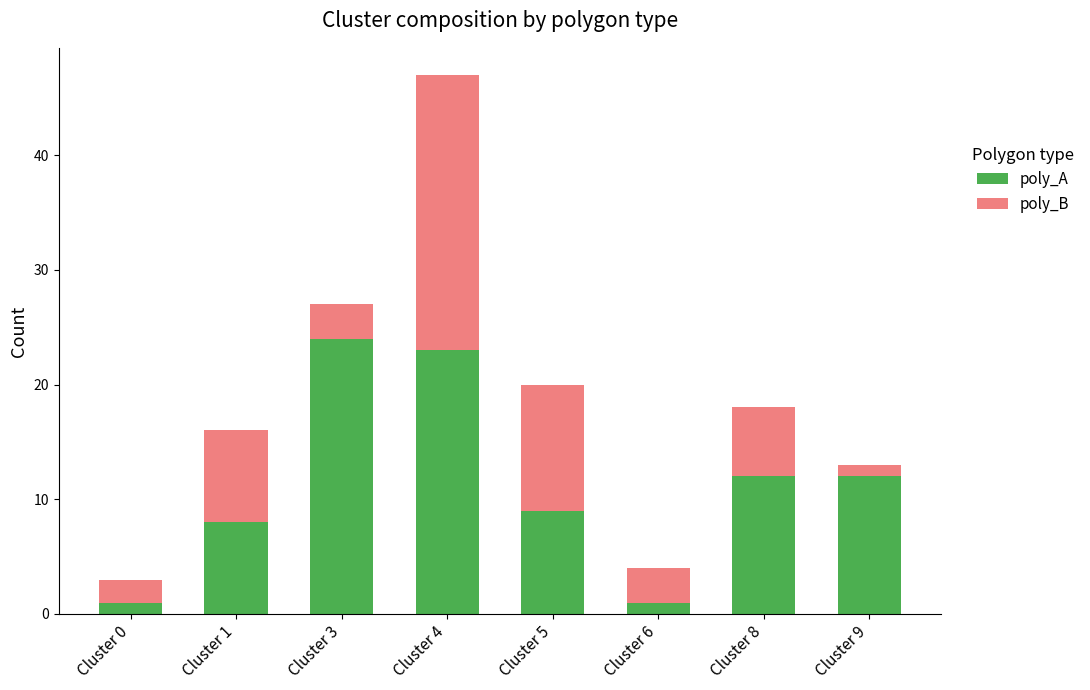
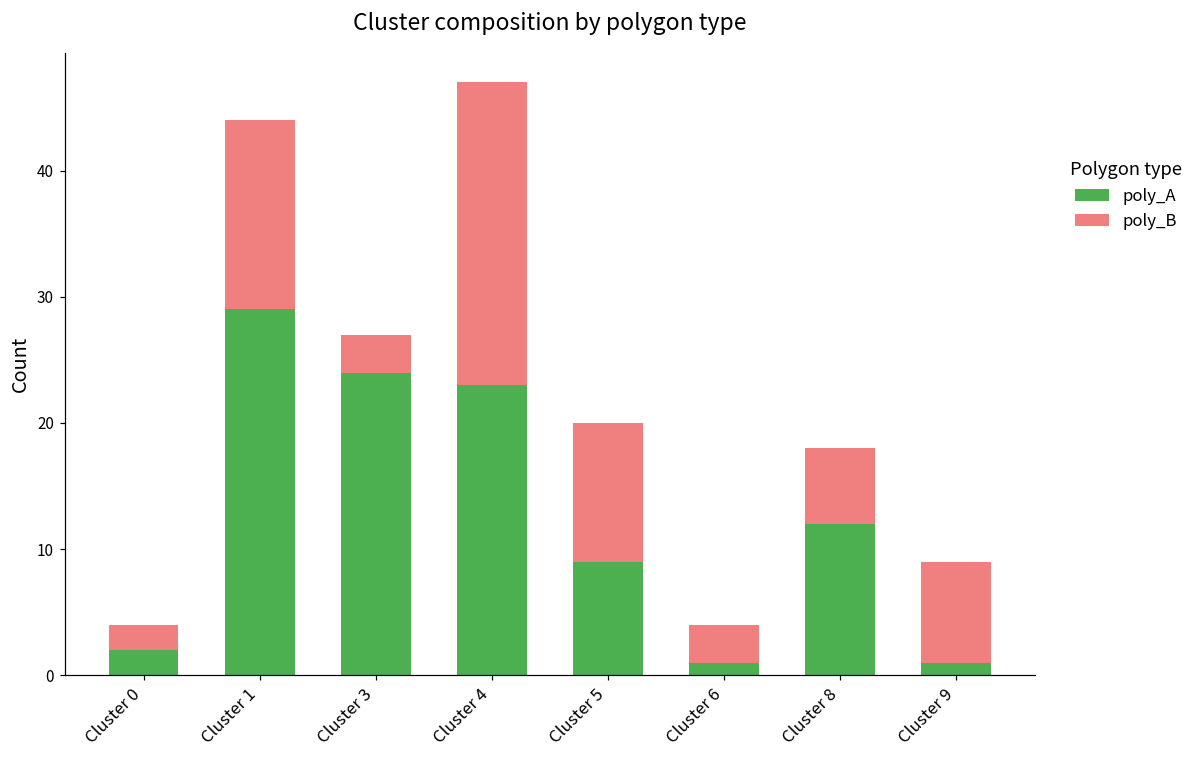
  {
    "poly_A": {
-     "Cluster 0": 1,
-     "Cluster 1": 8,
+     "Cluster 0": 2,
+     "Cluster 1": 29,
      "Cluster 3": 24,
      "Cluster 4": 23,
      "Cluster 5": 9,
      "Cluster 6": 1,
      "Cluster 8": 12,
-     "Cluster 9": 12
+     "Cluster 9": 1
    },
    "poly_B": {
      "Cluster 0": 2,
-     "Cluster 1": 8,
+     "Cluster 1": 15,
      "Cluster 3": 3,
      "Cluster 4": 24,
      "Cluster 5": 11,
      "Cluster 6": 3,
      "Cluster 8": 6,
-     "Cluster 9": 1
+     "Cluster 9": 8
    }
  }
